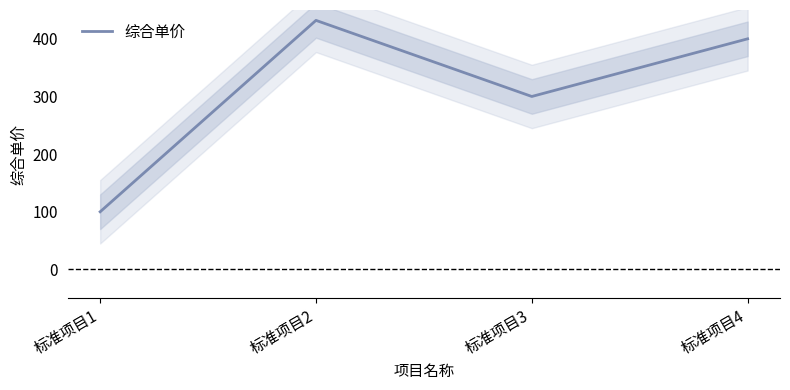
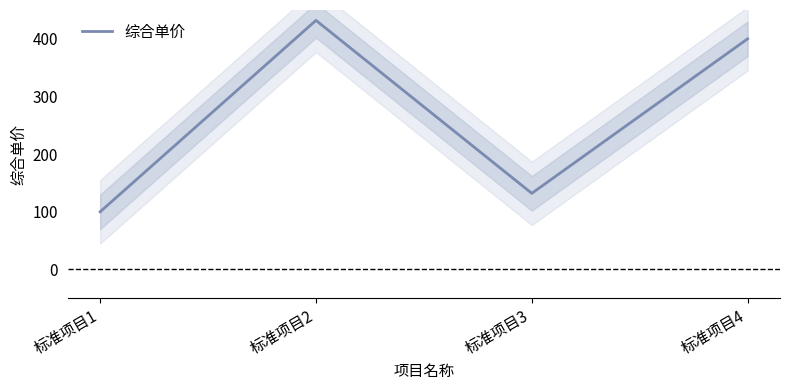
  {
    "综合单价": {
      "标准项目1": 100,
      "标准项目2": 430,
-     "标准项目3": 300,
+     "标准项目3": 130,
      "标准项目4": 400
    }
  }
